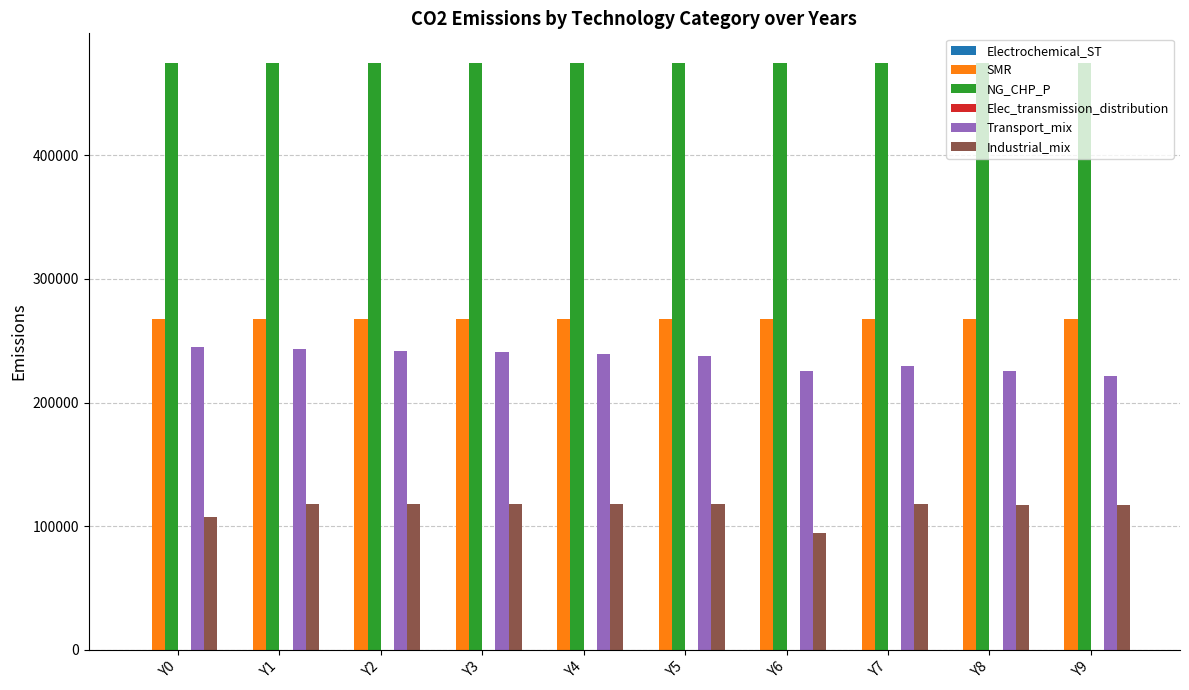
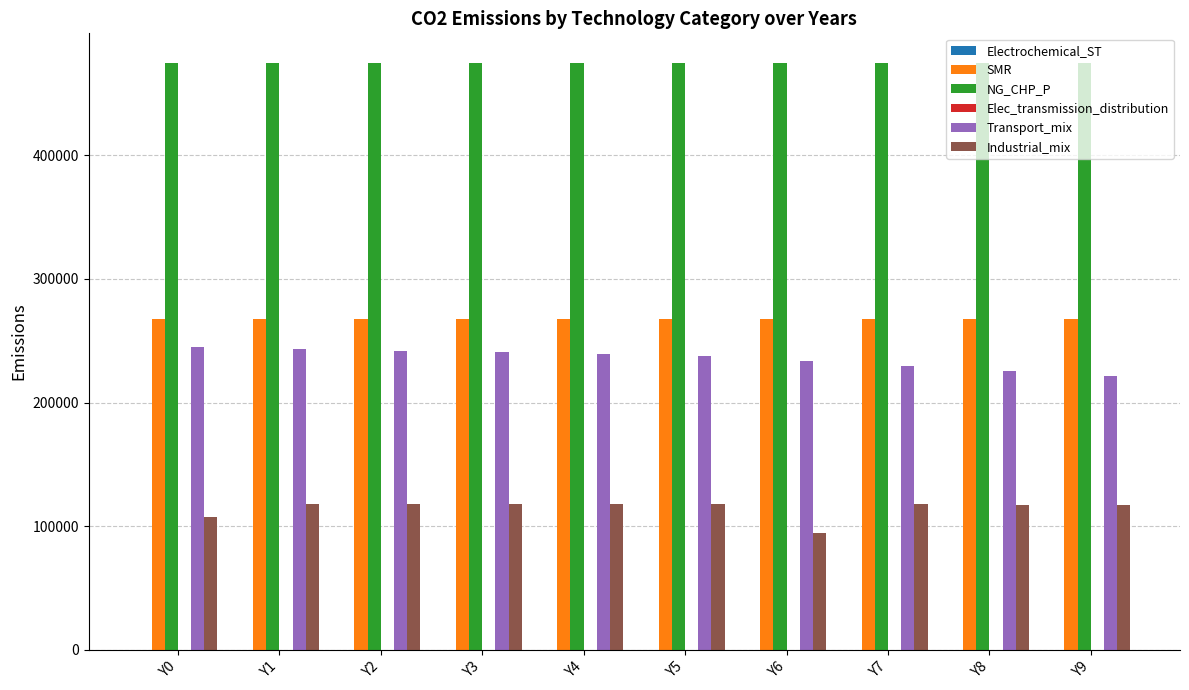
  {
    "Electrochemical_ST": {
      "Y0": 0,
      "Y1": 0,
      "Y2": 0,
      "Y3": 0,
      "Y4": 0,
      "Y5": 0,
      "Y6": 0,
      "Y7": 0,
      "Y8": 0,
      "Y9": 0
    },
    "SMR": {
      "Y0": 267000,
      "Y1": 267000,
      "Y2": 267000,
      "Y3": 267000,
      "Y4": 267000,
      "Y5": 267000,
      "Y6": 267000,
      "Y7": 267000,
      "Y8": 267000,
      "Y9": 267000
    },
    "NG_CHP_P": {
      "Y0": 475000,
      "Y1": 475000,
      "Y2": 475000,
      "Y3": 475000,
      "Y4": 475000,
      "Y5": 475000,
      "Y6": 475000,
      "Y7": 475000
    },
    "Elec_transmission_distribution": {
      "Y0": 0,
      "Y1": 0,
      "Y2": 0,
      "Y3": 0,
      "Y4": 0,
      "Y5": 0,
      "Y6": 0,
      "Y7": 0,
      "Y8": 0,
      "Y9": 0
    },
    "Transport_mix": {
      "Y0": 245000,
      "Y1": 244000,
      "Y2": 242000,
      "Y3": 241000,
      "Y4": 239000,
      "Y5": 238000,
-     "Y6": 225000,
+     "Y6": 234000,
      "Y7": 230000,
      "Y8": 226000,
      "Y9": 222000
    },
    "Industrial_mix": {
      "Y0": 108000,
      "Y1": 118000,
      "Y2": 118000,
      "Y3": 118000,
      "Y4": 118000,
      "Y5": 118000,
      "Y6": 95000,
      "Y7": 118000,
      "Y8": 117000,
      "Y9": 117000
    }
  }
